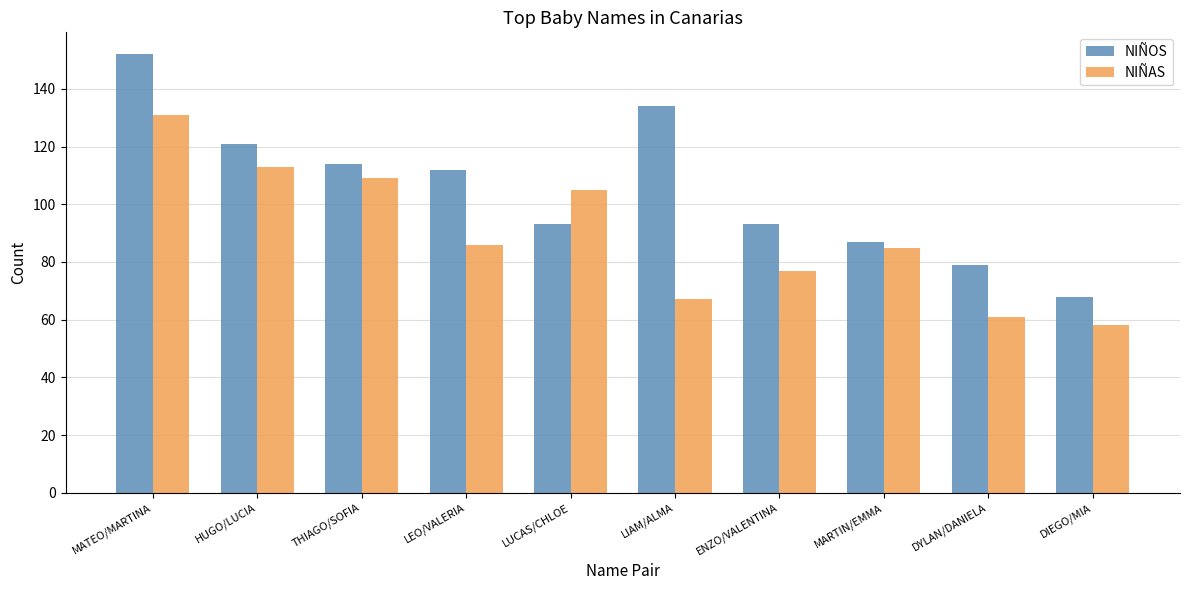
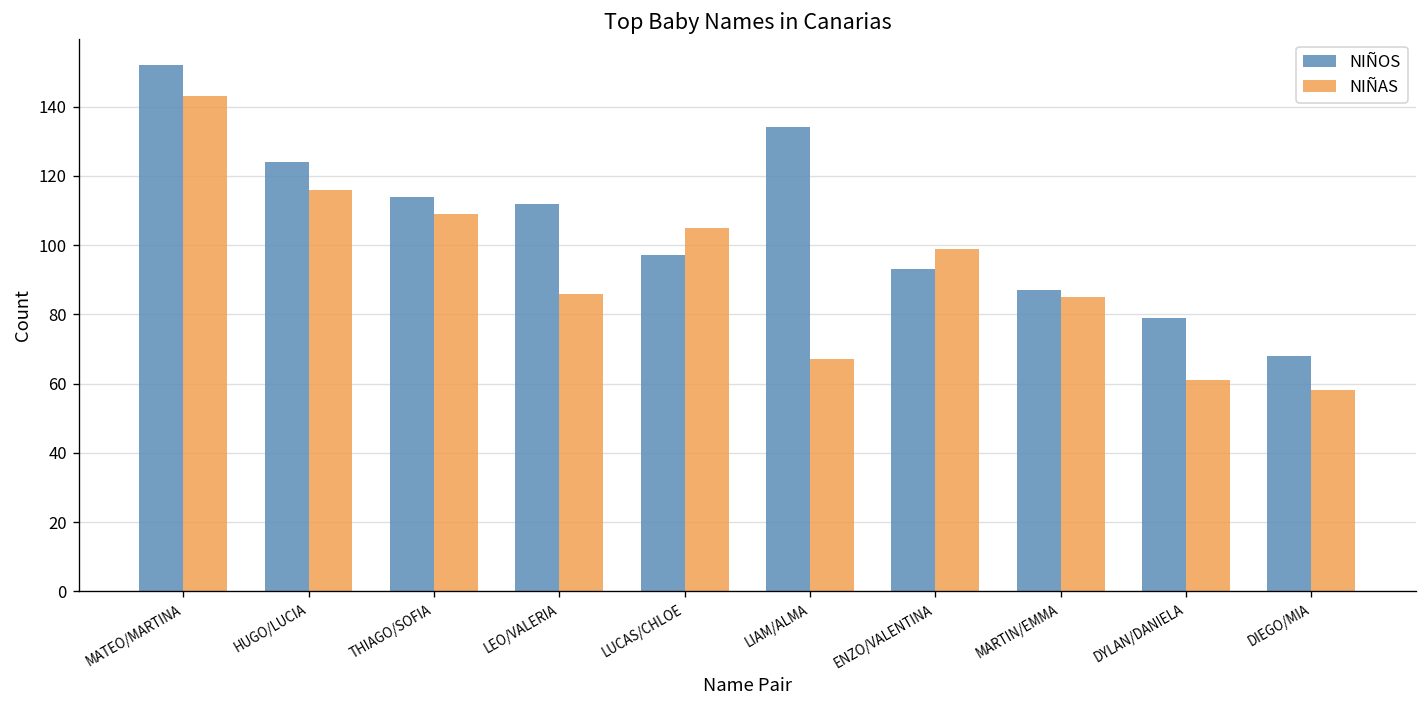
  {
    "NIÑOS": {
      "MATEO/MARTINA": 152,
-     "HUGO/LUCIA": 121,
+     "HUGO/LUCIA": 124,
      "THIAGO/SOFIA": 114,
      "LEO/VALERIA": 112,
-     "LUCAS/CHLOE": 93,
+     "LUCAS/CHLOE": 97,
      "LIAM/ALMA": 134,
      "ENZO/VALENTINA": 93,
      "MARTIN/EMMA": 87,
      "DYLAN/DANIELA": 79,
      "DIEGO/MIA": 68
    },
    "NIÑAS": {
-     "MATEO/MARTINA": 131,
-     "HUGO/LUCIA": 113,
+     "MATEO/MARTINA": 143,
+     "HUGO/LUCIA": 116,
      "THIAGO/SOFIA": 109,
      "LEO/VALERIA": 86,
      "LUCAS/CHLOE": 105,
      "LIAM/ALMA": 67,
-     "ENZO/VALENTINA": 77,
+     "ENZO/VALENTINA": 99,
      "MARTIN/EMMA": 85,
      "DYLAN/DANIELA": 61,
      "DIEGO/MIA": 58
    }
  }
